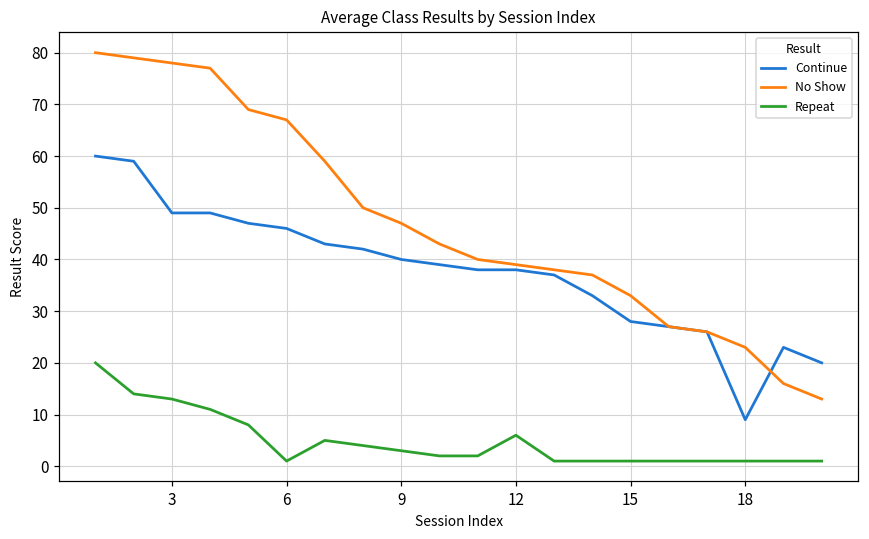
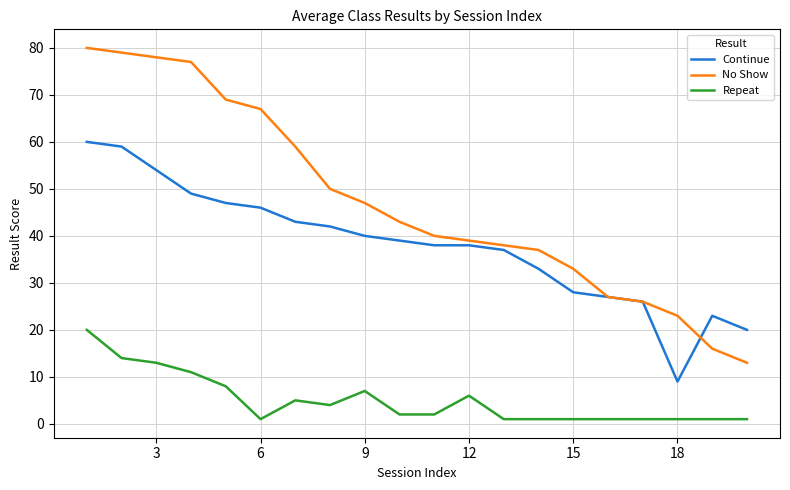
  {
    "Continue": {
-     "3": 49,
+     "3": 54,
      "6": 46,
      "9": 40,
      "12": 38,
      "15": 28,
      "18": 9
    },
    "No Show": {
      "3": 78,
      "6": 67,
      "9": 47,
      "12": 39,
      "15": 33,
      "18": 23
    },
    "Repeat": {
      "3": 13,
      "6": 1,
-     "9": 3,
+     "9": 7,
      "12": 6,
      "15": 1,
      "18": 1
    }
  }
